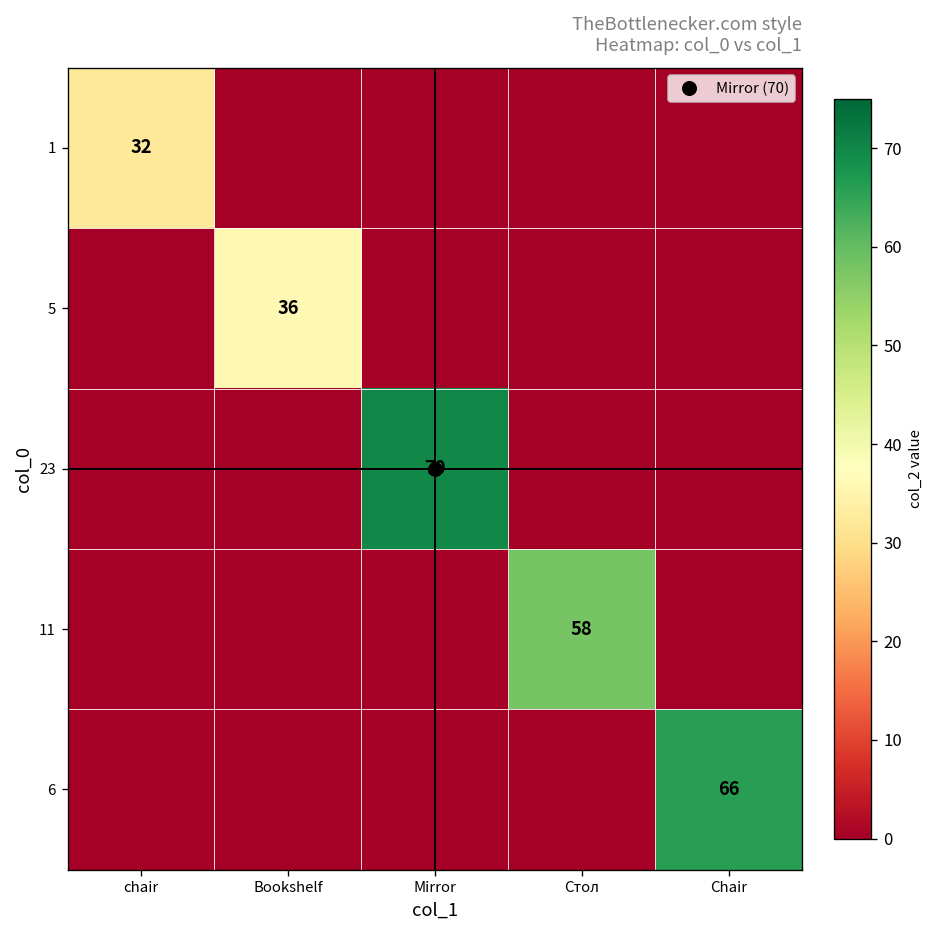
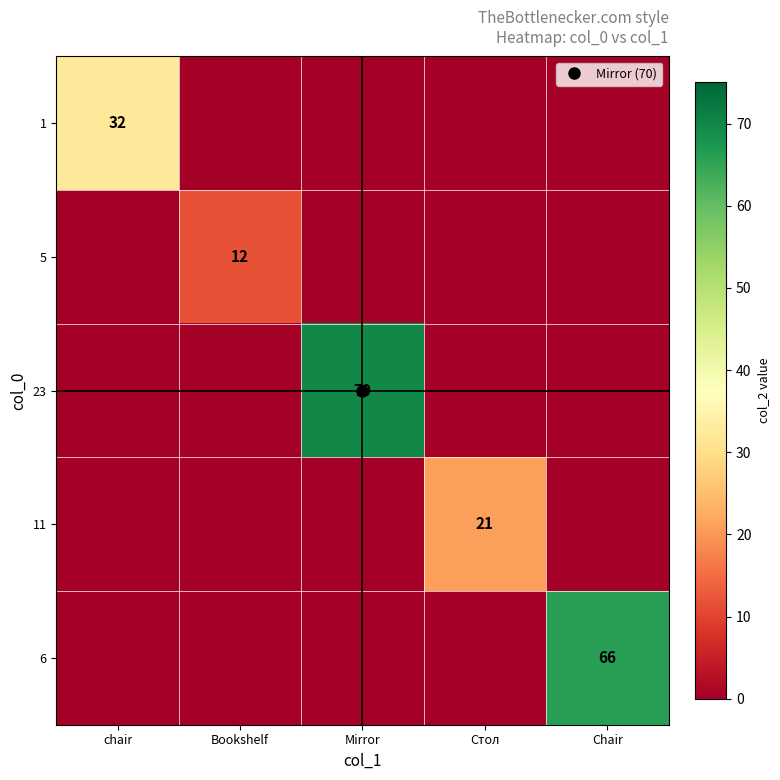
  {
    "1": {
      "chair": 32
    },
    "5": {
-     "Bookshelf": 36
+     "Bookshelf": 12
    },
    "11": {
-     "Стол": 58
+     "Стол": 21
    },
    "6": {
      "Chair": 66
    }
  }
